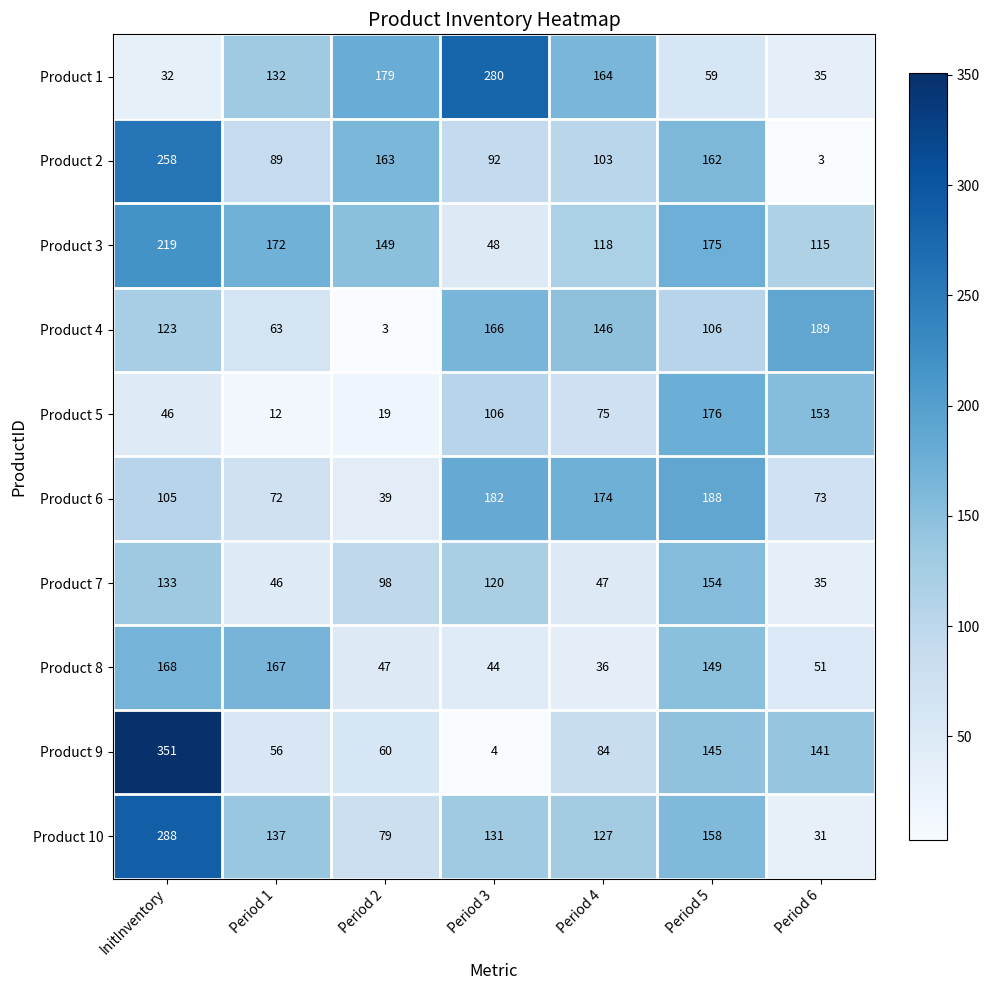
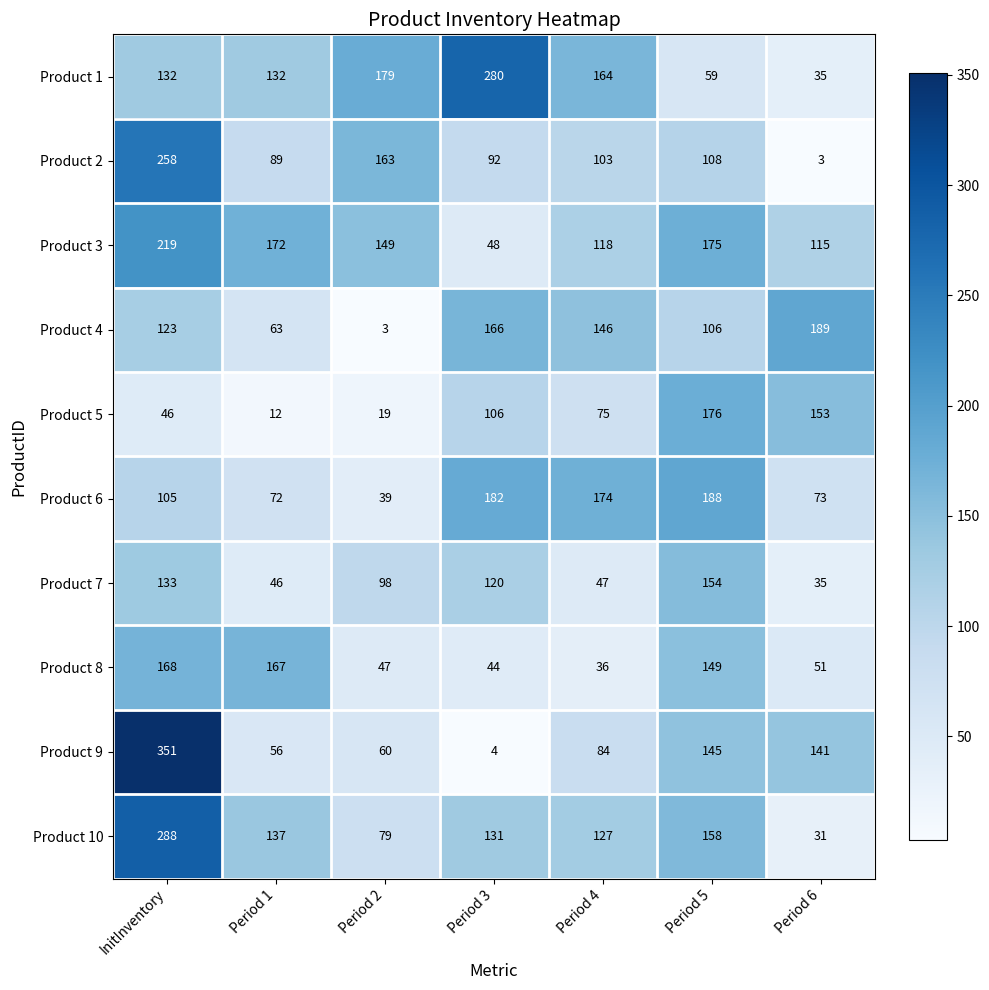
  {
    "Product 1": {
-     "InitInventory": 32,
+     "InitInventory": 132,
      "Period 1": 132,
      "Period 2": 179,
      "Period 3": 280,
      "Period 4": 164,
      "Period 5": 59,
      "Period 6": 35
    },
    "Product 2": {
      "InitInventory": 258,
      "Period 1": 89,
      "Period 2": 163,
      "Period 3": 92,
      "Period 4": 103,
-     "Period 5": 162,
+     "Period 5": 108,
      "Period 6": 3
    },
    "Product 3": {
      "InitInventory": 219,
      "Period 1": 172,
      "Period 2": 149,
      "Period 3": 48,
      "Period 4": 118,
      "Period 5": 175,
      "Period 6": 115
    },
    "Product 4": {
      "InitInventory": 123,
      "Period 1": 63,
      "Period 2": 3,
      "Period 3": 166,
      "Period 4": 146,
      "Period 5": 106,
      "Period 6": 189
    },
    "Product 5": {
      "InitInventory": 46,
      "Period 1": 12,
      "Period 2": 19,
      "Period 3": 106,
      "Period 4": 75,
      "Period 5": 176,
      "Period 6": 153
    },
    "Product 6": {
      "InitInventory": 105,
      "Period 1": 72,
      "Period 2": 39,
      "Period 3": 182,
      "Period 4": 174,
      "Period 5": 188,
      "Period 6": 73
    },
    "Product 7": {
      "InitInventory": 133,
      "Period 1": 46,
      "Period 2": 98,
      "Period 3": 120,
      "Period 4": 47,
      "Period 5": 154,
      "Period 6": 35
    },
    "Product 8": {
      "InitInventory": 168,
      "Period 1": 167,
      "Period 2": 47,
      "Period 3": 44,
      "Period 4": 36,
      "Period 5": 149,
      "Period 6": 51
    },
    "Product 9": {
      "InitInventory": 351,
      "Period 1": 56,
      "Period 2": 60,
      "Period 3": 4,
      "Period 4": 84,
      "Period 5": 145,
      "Period 6": 141
    },
    "Product 10": {
      "InitInventory": 288,
      "Period 1": 137,
      "Period 2": 79,
      "Period 3": 131,
      "Period 4": 127,
      "Period 5": 158,
      "Period 6": 31
    }
  }
